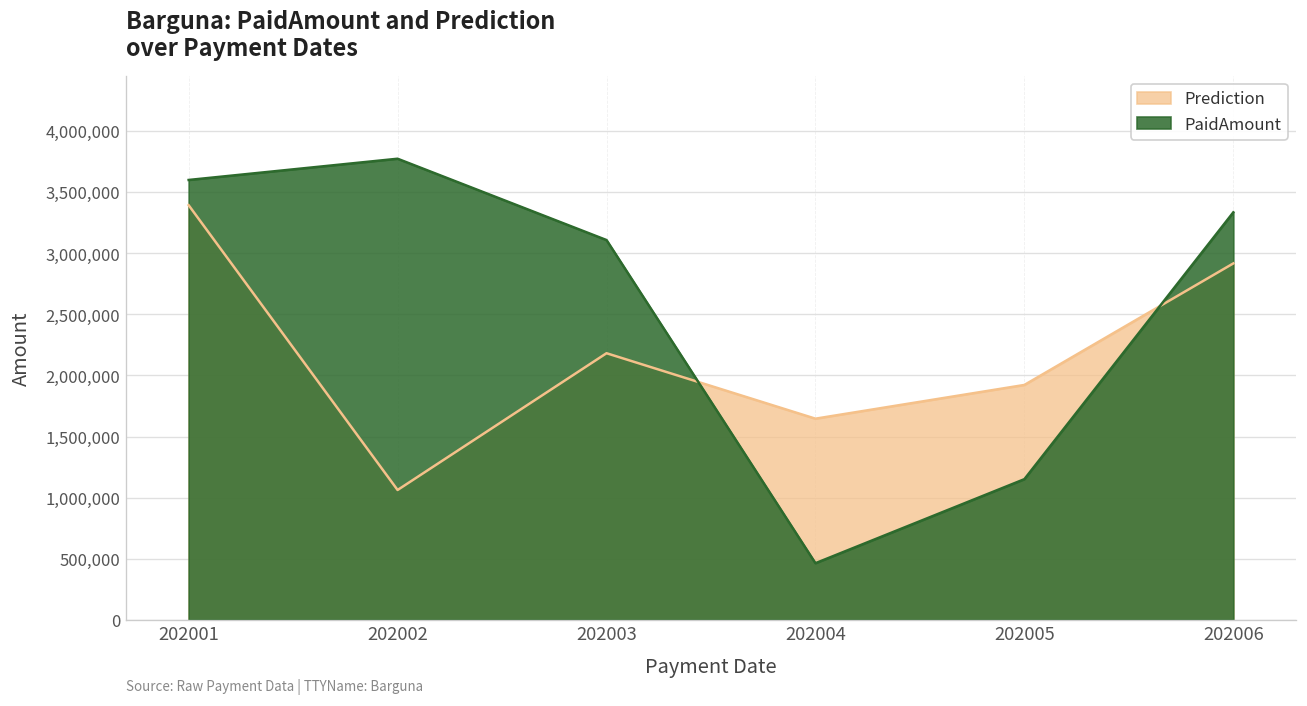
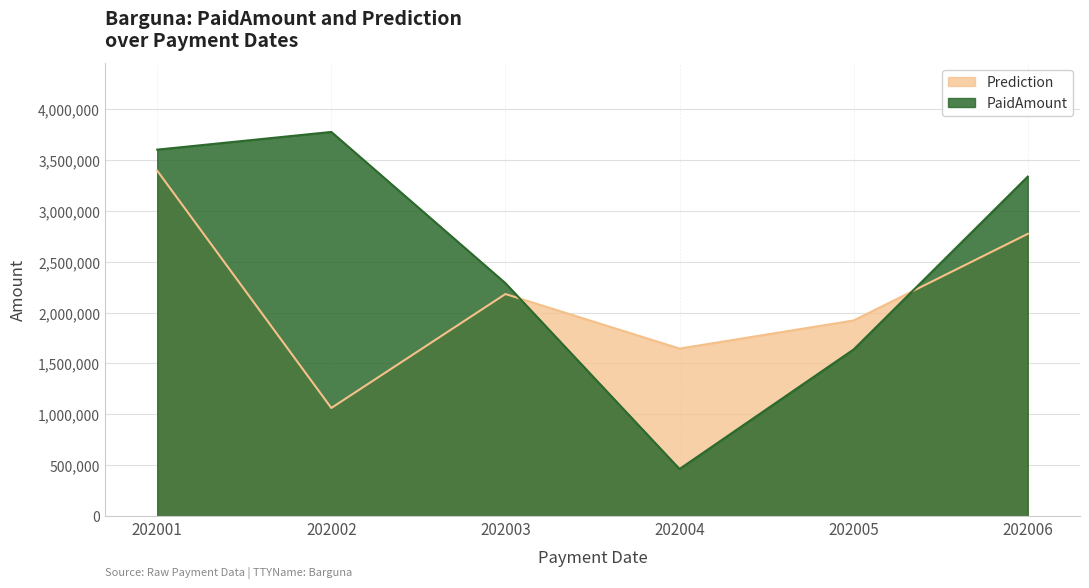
  {
    "Prediction": {
      "202001": "3,390,000",
      "202002": "1,060,000",
      "202003": "2,180,000",
      "202004": "1,650,000",
      "202005": "1,920,000",
-     "202006": "2,920,000"
+     "202006": "2,770,000"
    },
    "PaidAmount": {
      "202001": "3,600,000",
      "202002": "3,770,000",
-     "202003": "3,110,000",
+     "202003": "2,290,000",
      "202004": "460,000",
-     "202005": "1,150,000",
+     "202005": "1,640,000",
      "202006": "3,340,000"
    }
  }
